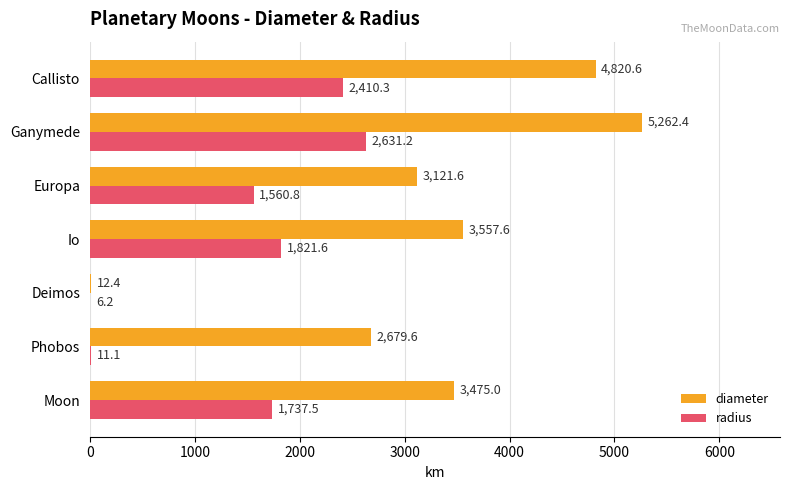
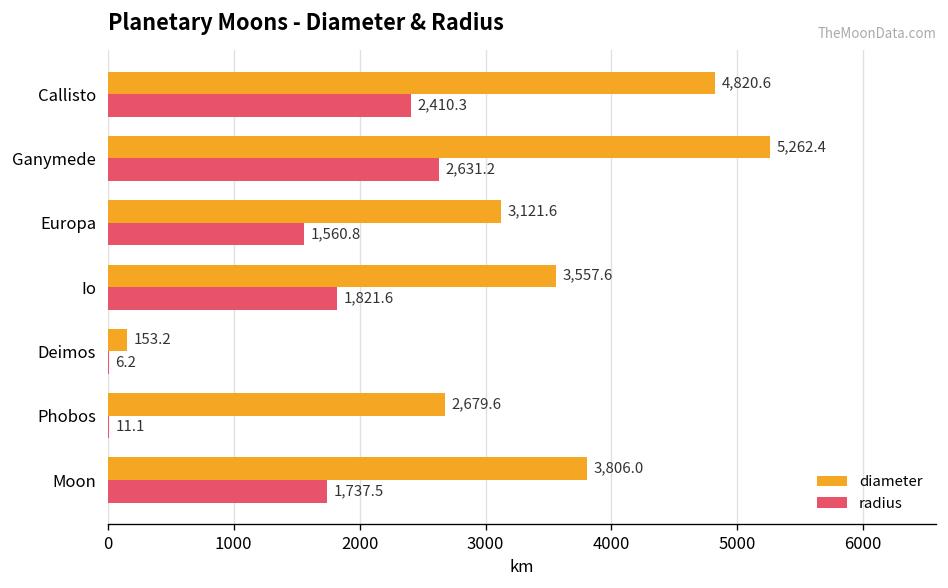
  {
    "diameter": {
      "Callisto": "4,820.6",
      "Ganymede": "5,262.4",
      "Europa": "3,121.6",
      "Io": "3,557.6",
-     "Deimos": "12.4",
+     "Deimos": "153.2",
      "Phobos": "2,679.6",
-     "Moon": "3,475.0"
+     "Moon": "3,806.0"
    },
    "radius": {
      "Callisto": "2,410.3",
      "Ganymede": "2,631.2",
      "Europa": "1,560.8",
      "Io": "1,821.6",
      "Deimos": "6.2",
      "Phobos": "11.1",
      "Moon": "1,737.5"
    }
  }
